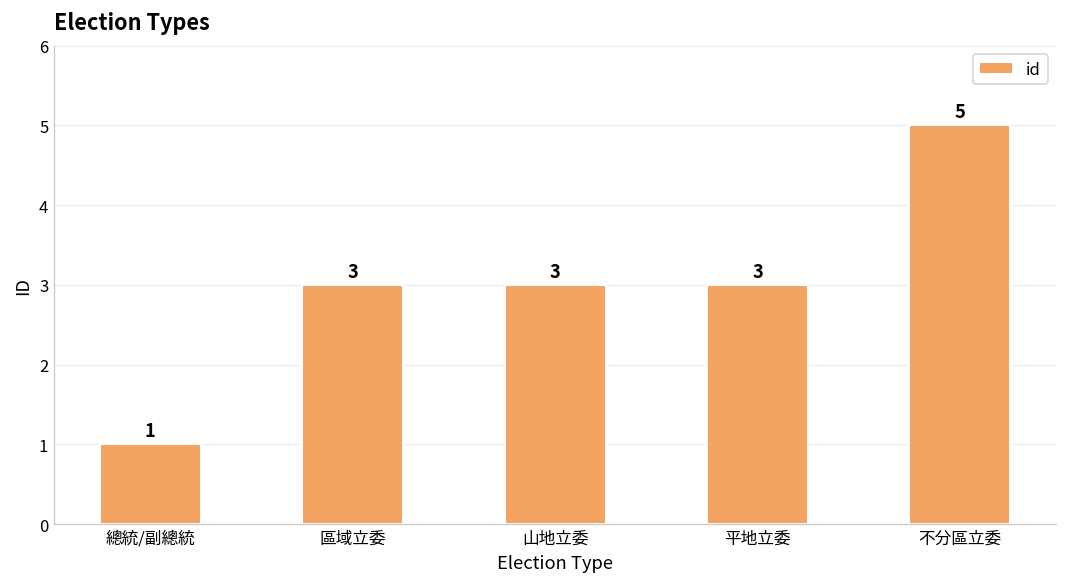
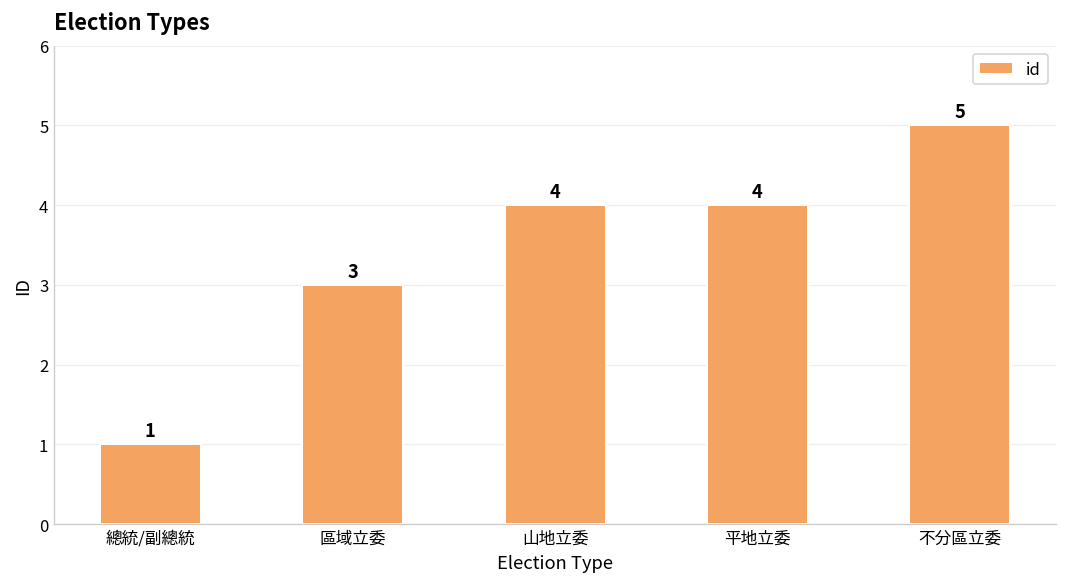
  {
    "總統/副總統": 1,
    "區域立委": 3,
-   "山地立委": 3,
-   "平地立委": 3,
+   "山地立委": 4,
+   "平地立委": 4,
    "不分區立委": 5
  }
